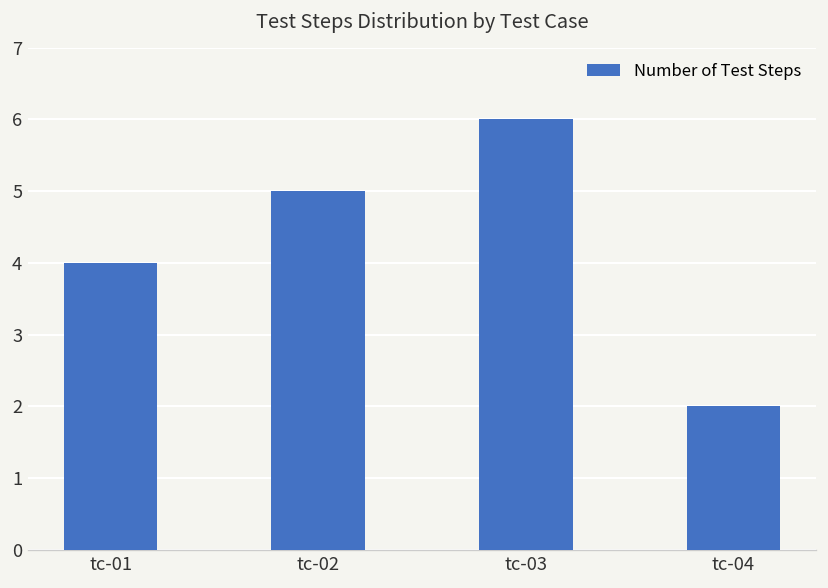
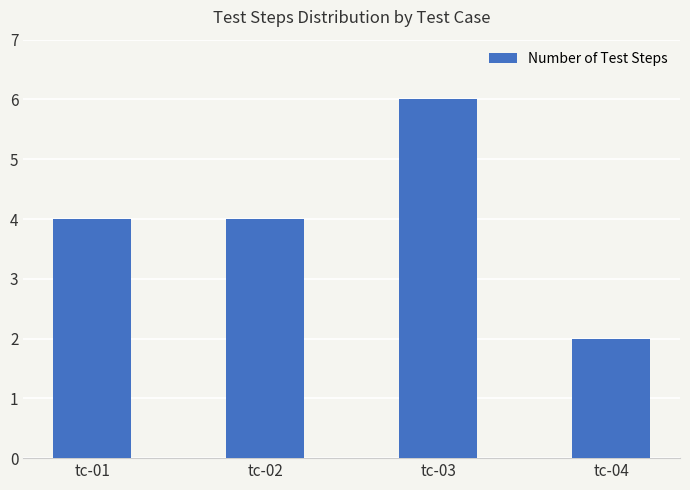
  {
    "tc-01": 4,
-   "tc-02": 5,
+   "tc-02": 4,
    "tc-03": 6,
    "tc-04": 2
  }
